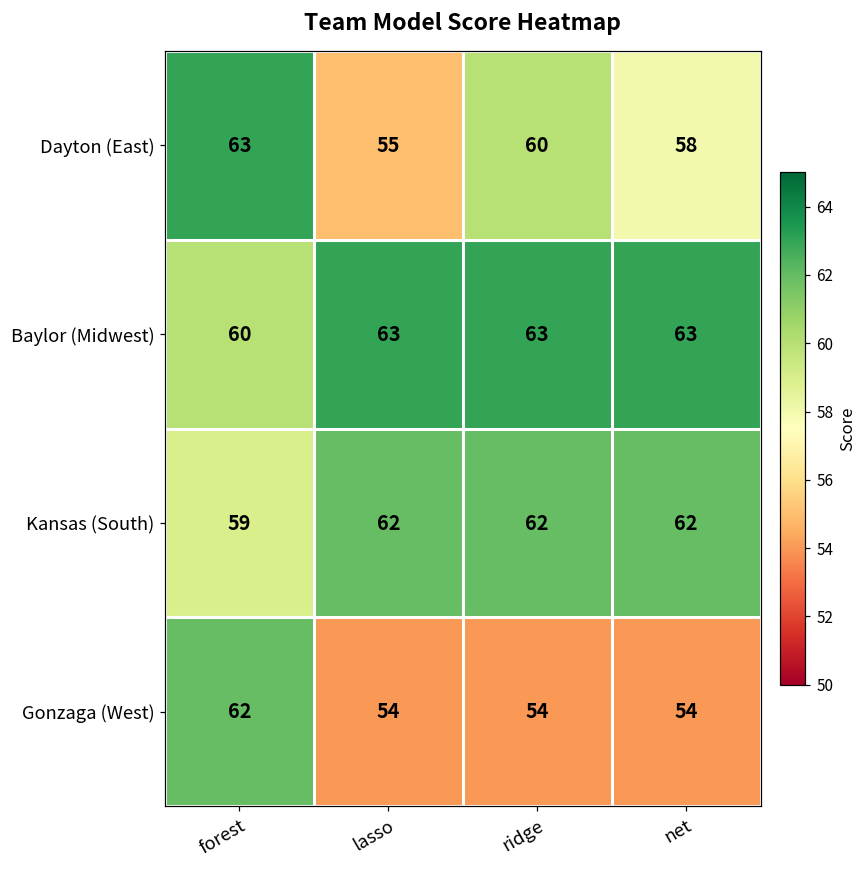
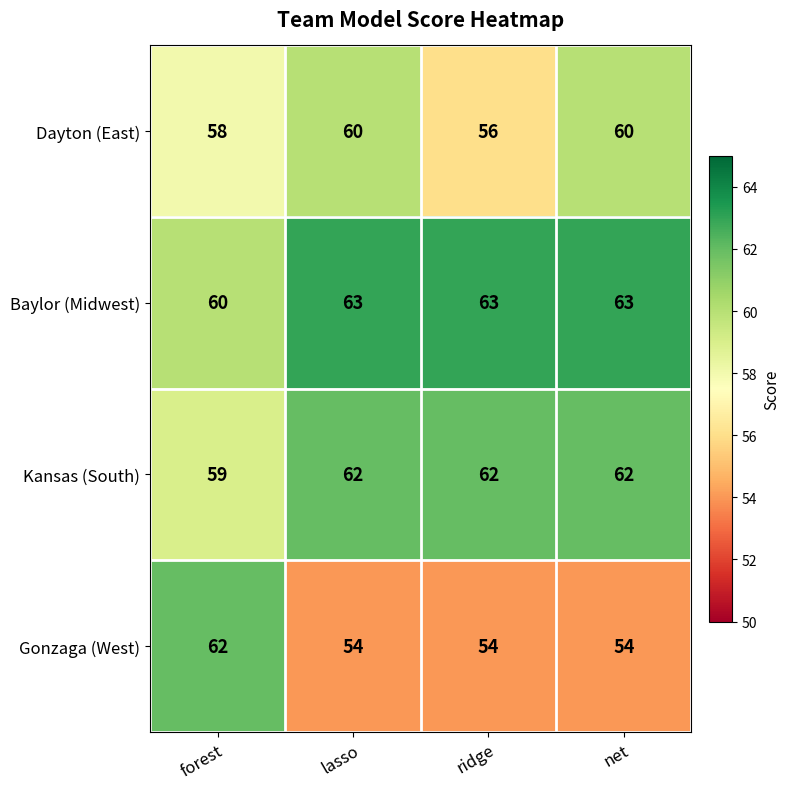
  {
    "Dayton (East)": {
-     "forest": 63,
-     "lasso": 55,
-     "ridge": 60,
-     "net": 58
+     "forest": 58,
+     "lasso": 60,
+     "ridge": 56,
+     "net": 60
    },
    "Baylor (Midwest)": {
      "forest": 60,
      "lasso": 63,
      "ridge": 63,
      "net": 63
    },
    "Kansas (South)": {
      "forest": 59,
      "lasso": 62,
      "ridge": 62,
      "net": 62
    },
    "Gonzaga (West)": {
      "forest": 62,
      "lasso": 54,
      "ridge": 54,
      "net": 54
    }
  }
